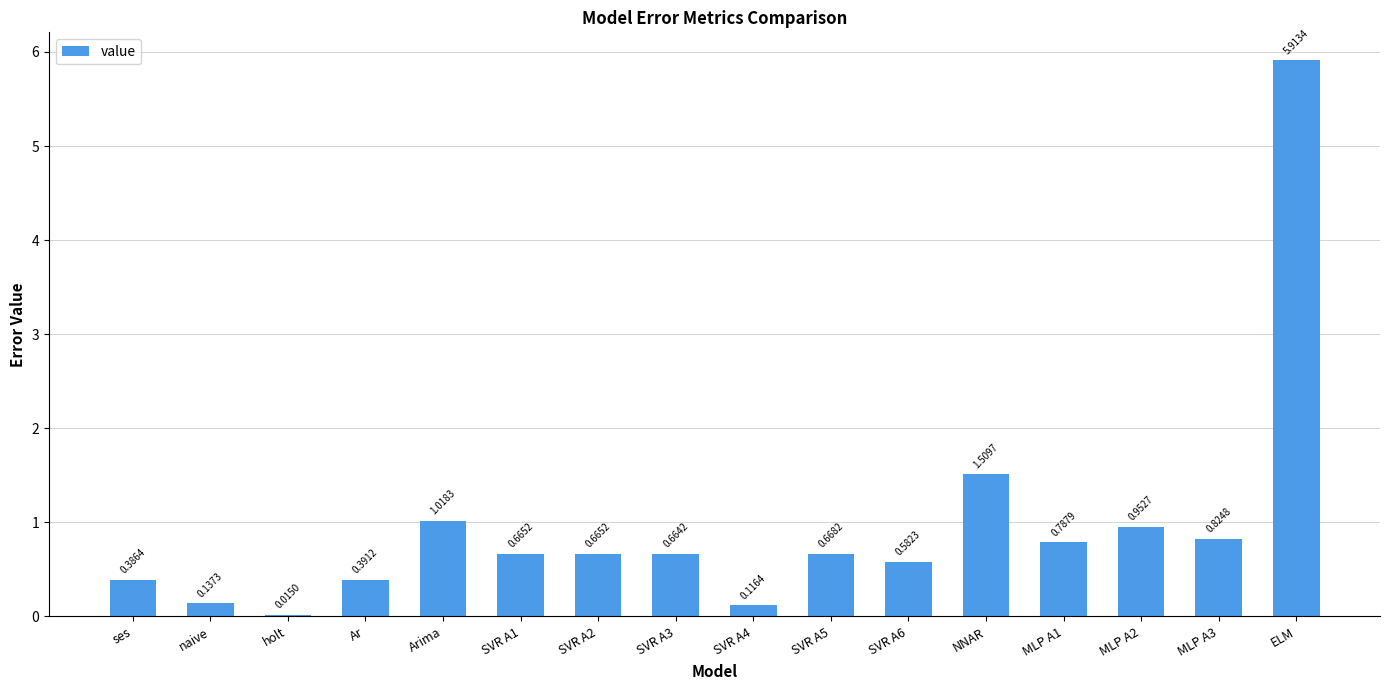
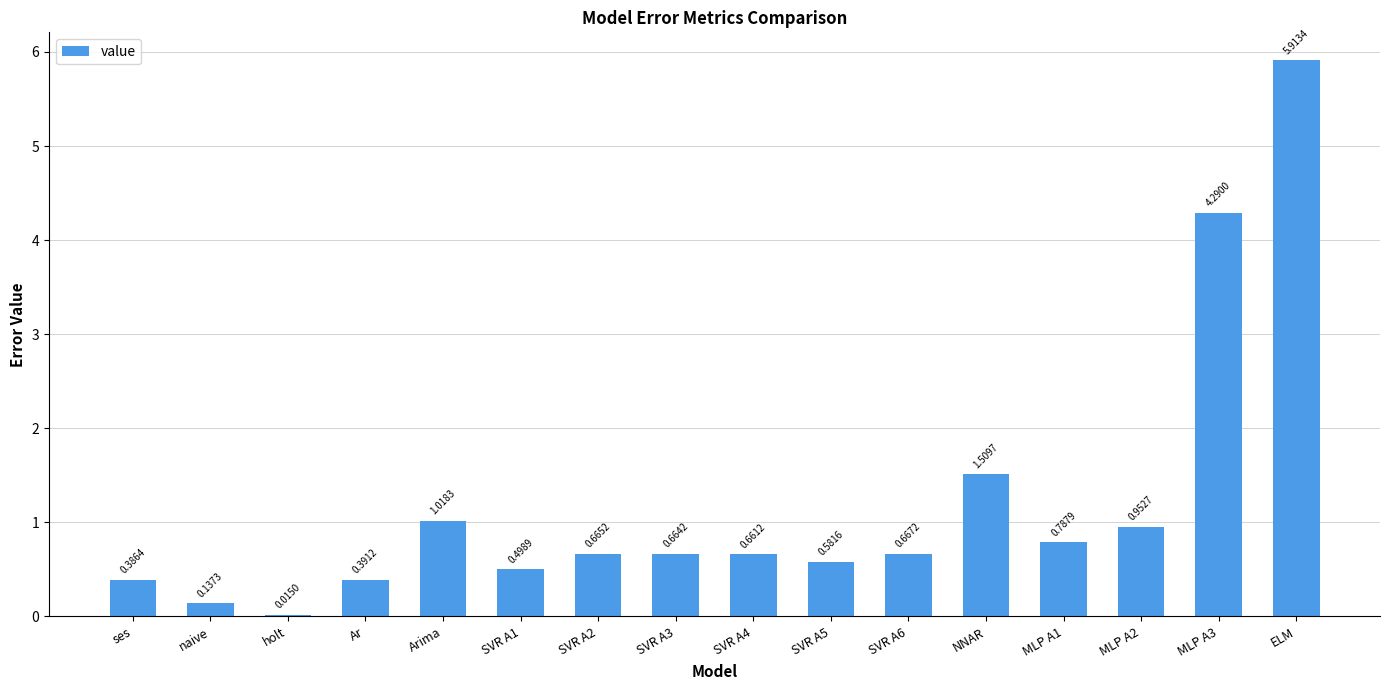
  {
    "ses": 0.3864,
    "naive": 0.1373,
    "holt": 0.0150,
    "Ar": 0.3912,
    "Arima": 1.0183,
-   "SVR A1": 0.6652,
+   "SVR A1": 0.4989,
    "SVR A2": 0.6652,
    "SVR A3": 0.6642,
-   "SVR A4": 0.1164,
-   "SVR A5": 0.6682,
-   "SVR A6": 0.5823,
+   "SVR A4": 0.6612,
+   "SVR A5": 0.5816,
+   "SVR A6": 0.6672,
    "NNAR": 1.5097,
    "MLP A1": 0.7879,
    "MLP A2": 0.9527,
-   "MLP A3": 0.8248,
+   "MLP A3": 4.2900,
    "ELM": 5.9134
  }
